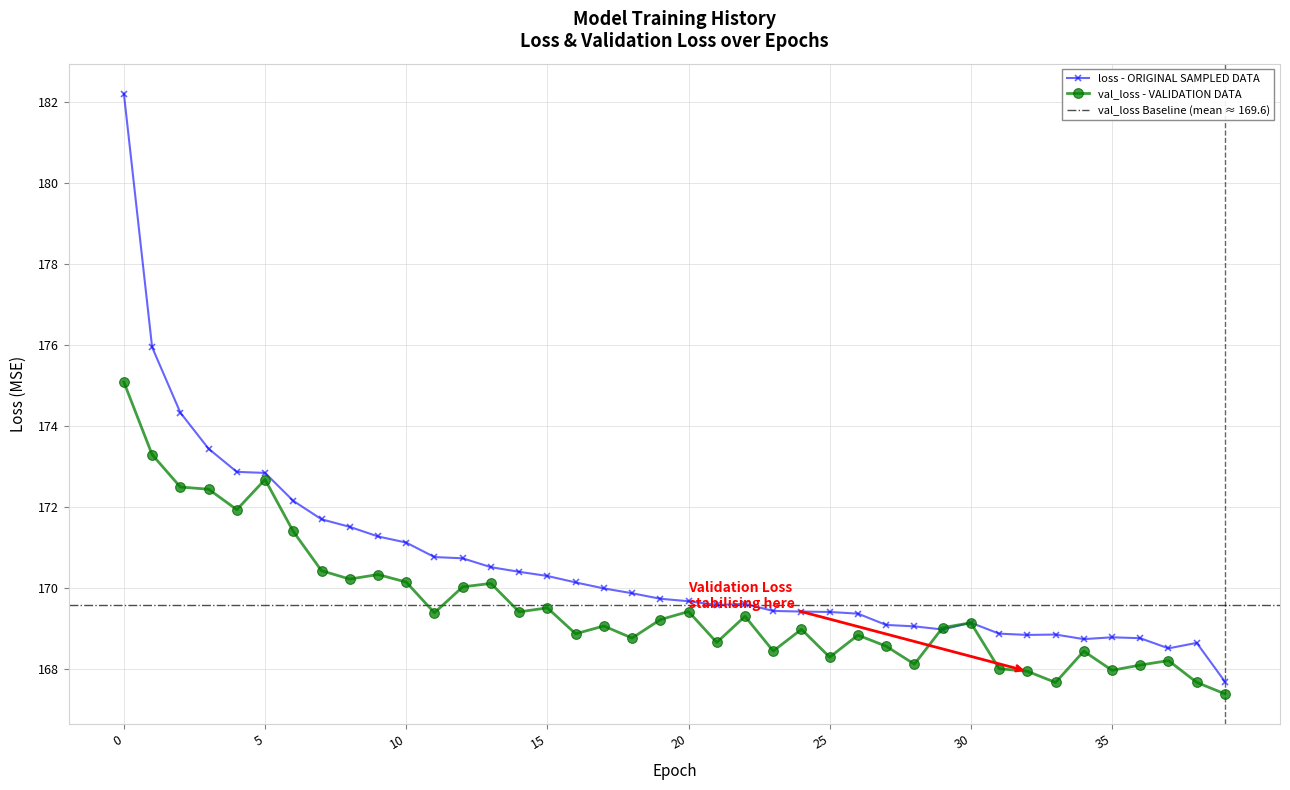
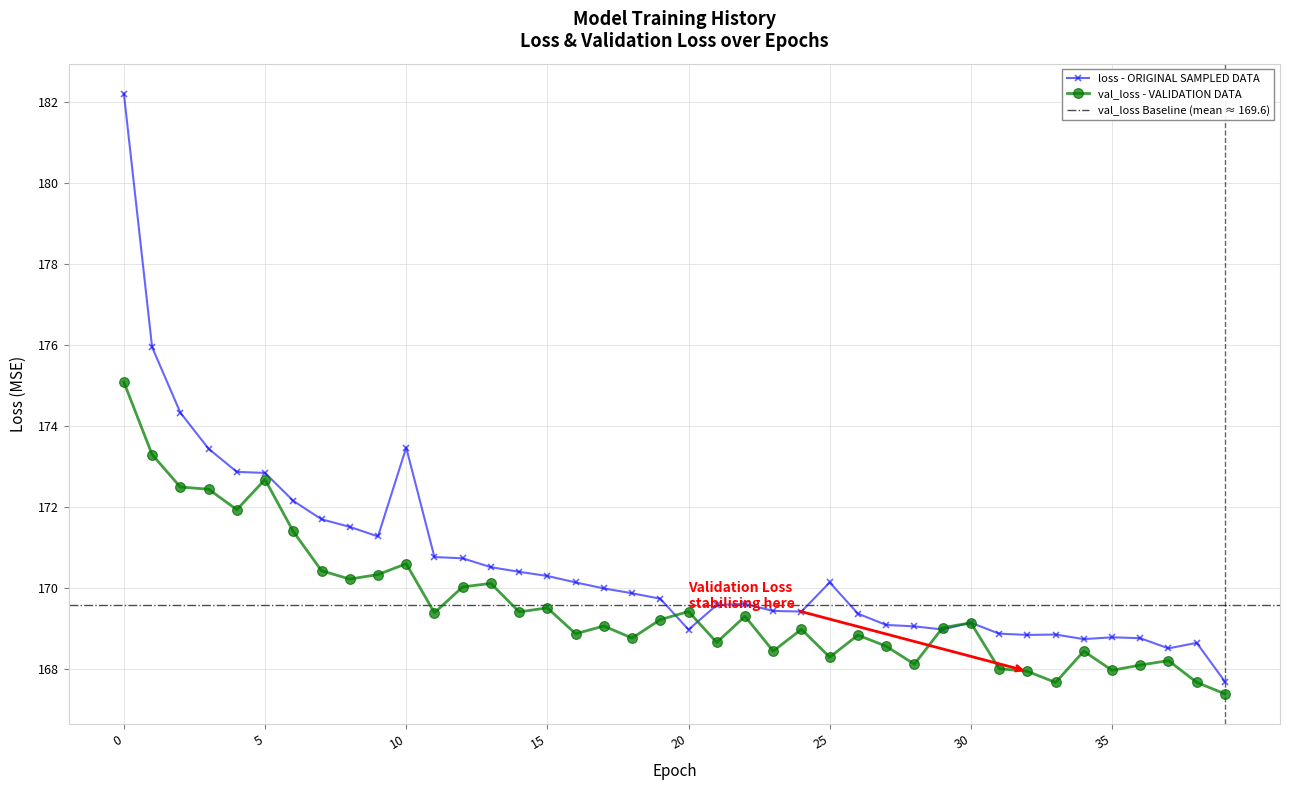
  {
    "loss - ORIGINAL SAMPLED DATA": {
      "0": 182.2,
      "5": 172.8,
-     "10": 171.1,
+     "10": 173.5,
      "15": 170.3,
-     "20": 169.7,
-     "25": 169.4,
+     "20": 169.0,
+     "25": 170.1,
      "35": 168.8
    },
    "val_loss - VALIDATION DATA": {
      "0": 175.1,
      "5": 172.7,
-     "10": 170.1,
+     "10": 170.6,
      "15": 169.5,
      "20": 169.4,
      "25": 168.3,
      "35": 168.0
    }
  }
